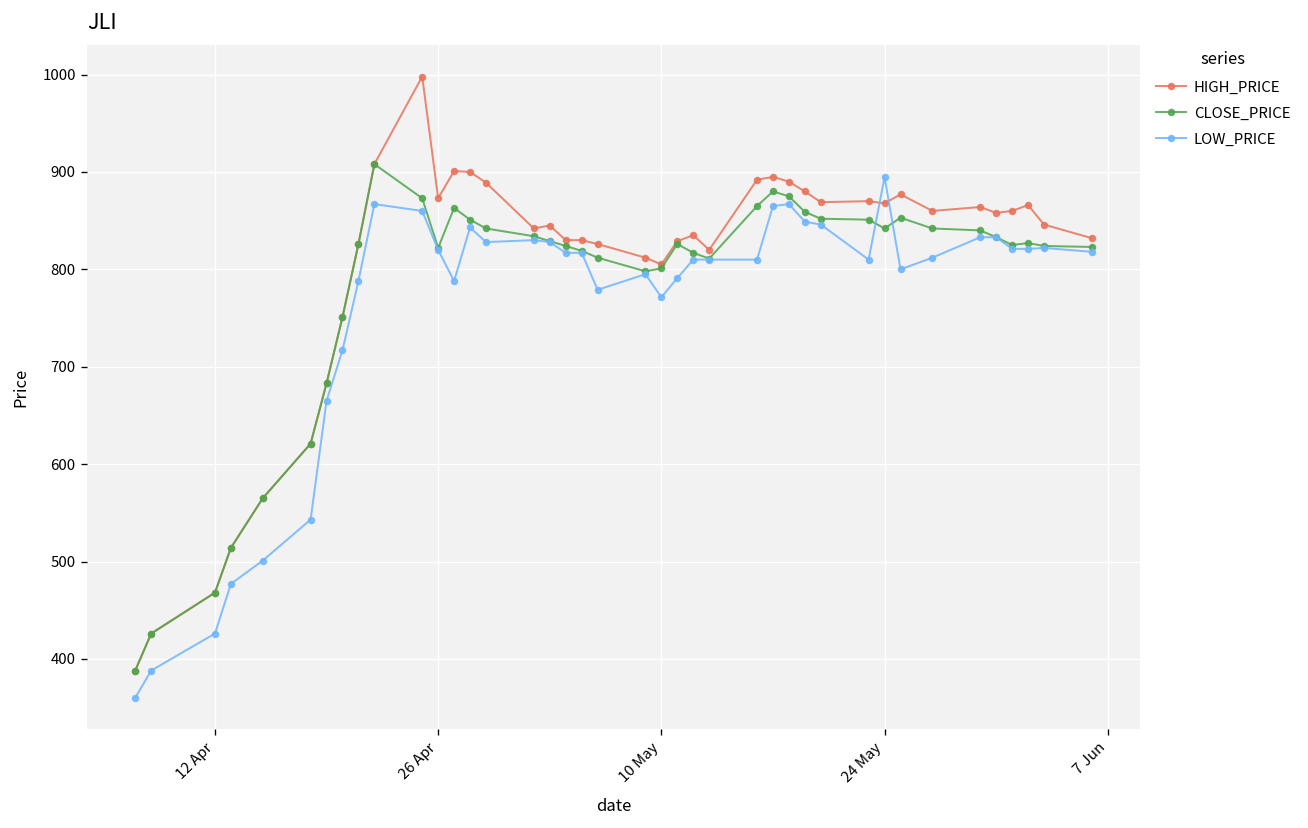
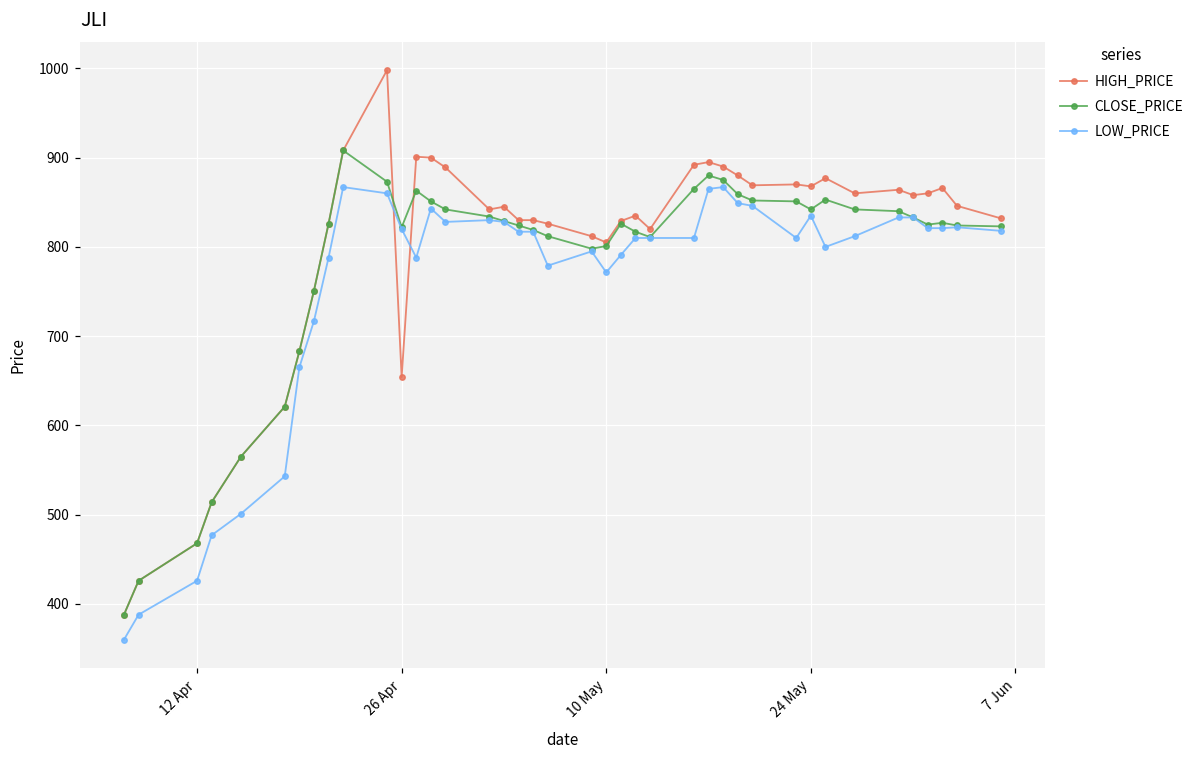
  {
    "HIGH_PRICE": {
-     "26 Apr": 870,
+     "26 Apr": 650,
      "10 May": 810,
      "24 May": 870
    },
    "CLOSE_PRICE": {
      "10 May": 800,
      "24 May": 840
    },
    "LOW_PRICE": {
      "12 Apr": 430,
      "10 May": 770,
-     "24 May": 890
+     "24 May": 840
    }
  }
